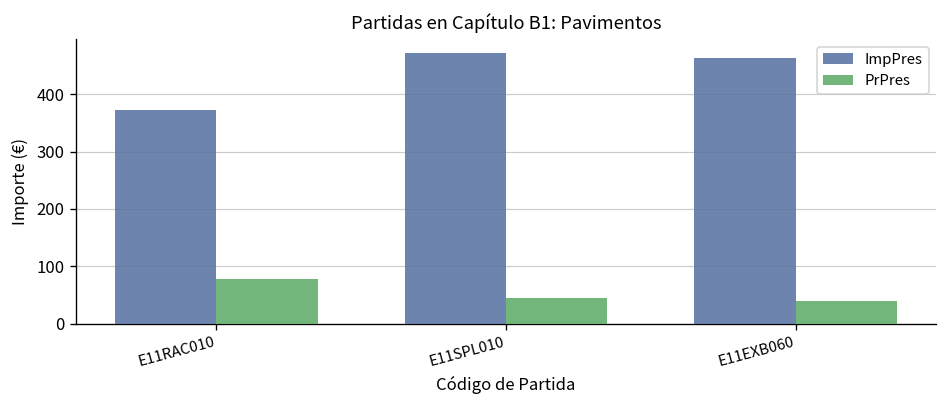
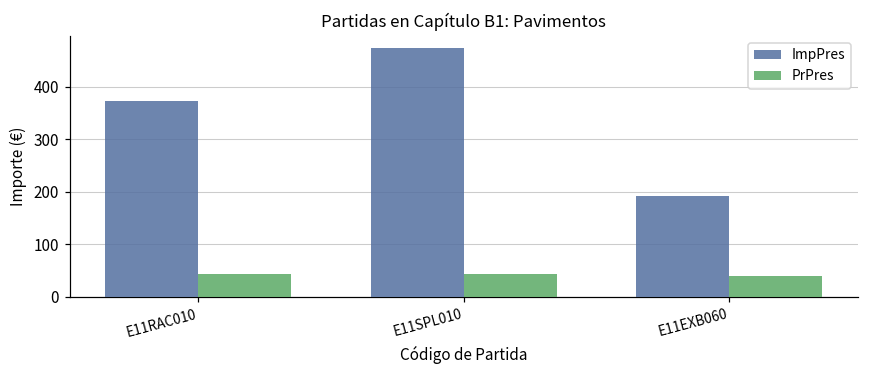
  {
    "ImpPres": {
      "E11RAC010": 370,
      "E11SPL010": 470,
-     "E11EXB060": 460
+     "E11EXB060": 190
    },
    "PrPres": {
-     "E11RAC010": 80,
+     "E11RAC010": 40,
      "E11SPL010": 40,
      "E11EXB060": 40
    }
  }
